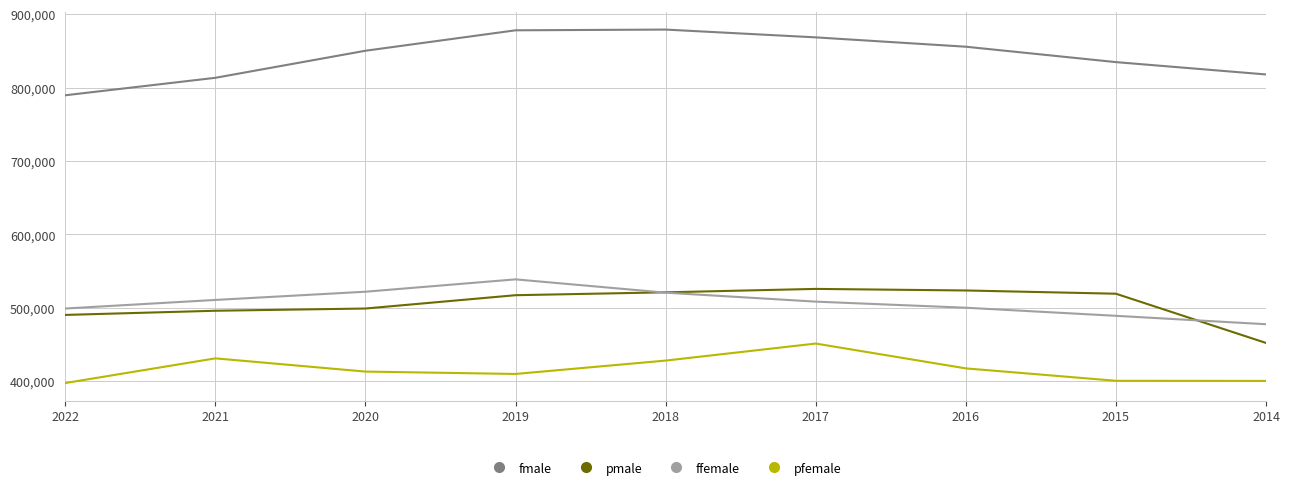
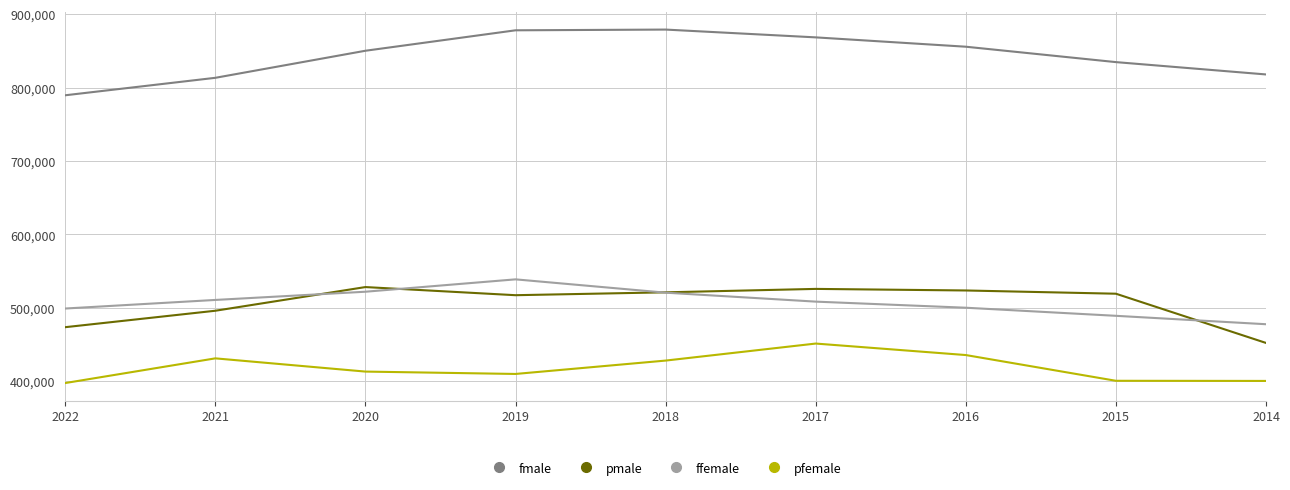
  {
    "pmale": {
-     "2022": "490,000",
+     "2022": "470,000",
      "2021": "500,000",
-     "2020": "500,000",
+     "2020": "530,000",
      "2019": "520,000",
      "2017": "530,000",
      "2016": "520,000",
      "2015": "520,000",
      "2014": "450,000"
    },
    "pfemale": {
      "2022": "400,000",
      "2021": "430,000",
      "2020": "410,000",
      "2019": "410,000",
      "2018": "430,000",
      "2017": "450,000",
-     "2016": "420,000",
+     "2016": "440,000",
      "2015": "400,000",
      "2014": "400,000"
    }
  }
